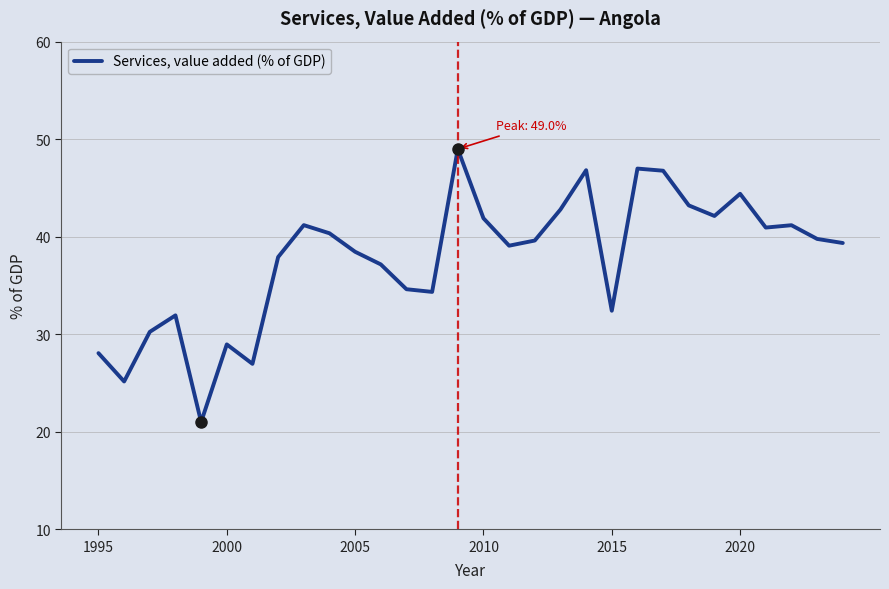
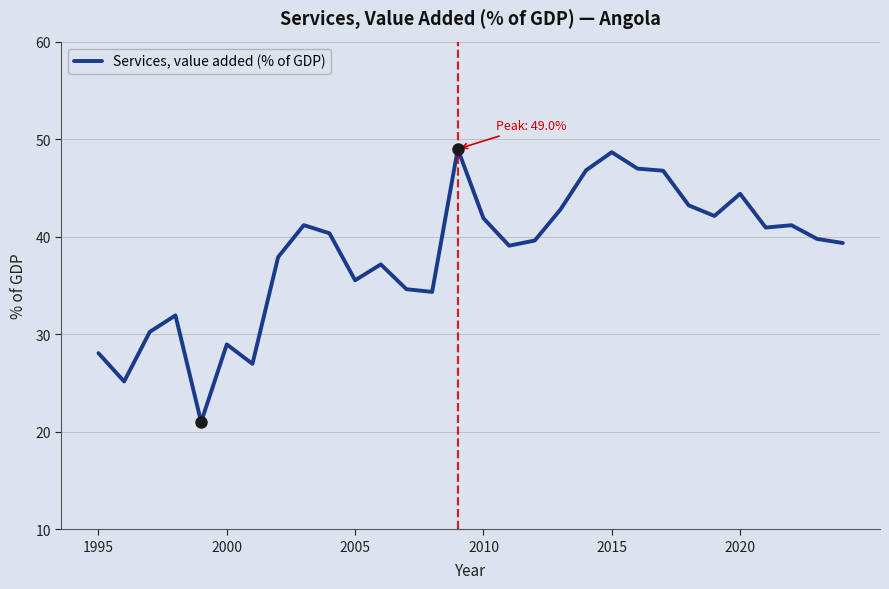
  {
    "Services, value added (% of GDP)": {
      "1995": 28,
      "2000": 29,
-     "2005": 38,
+     "2005": 36,
      "2010": 42,
-     "2015": 32,
+     "2015": 49,
      "2020": 44
    }
  }
